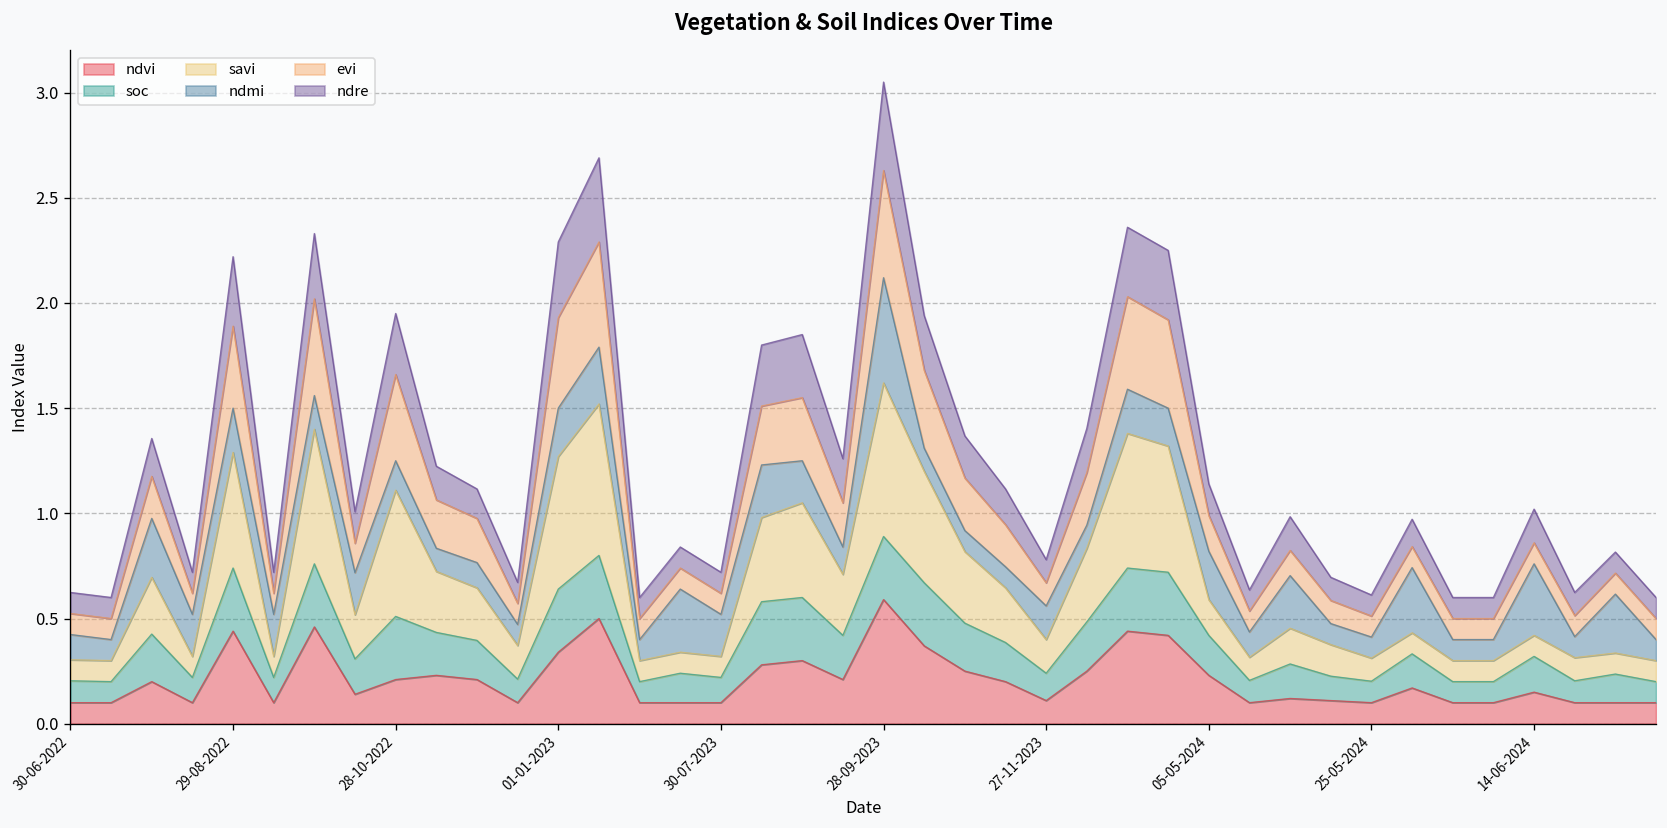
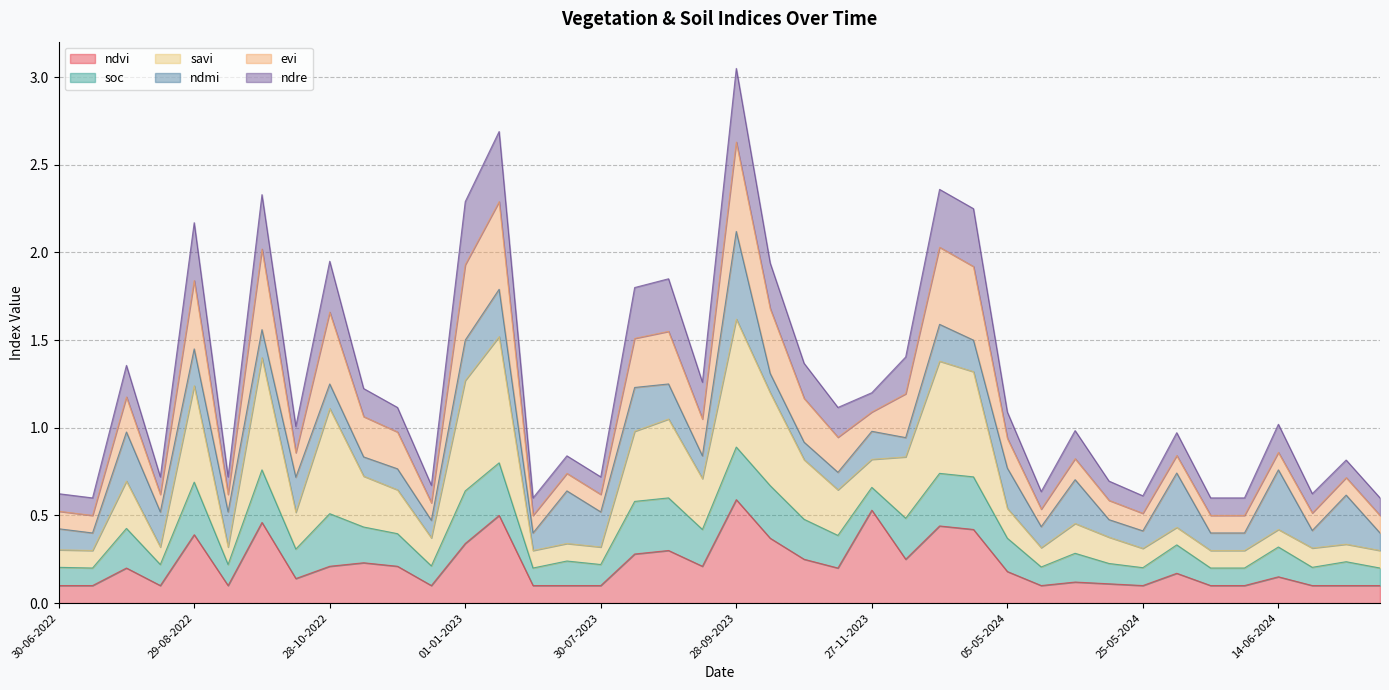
  {
    "ndvi": {
      "30-06-2022": 0.10,
-     "29-08-2022": 0.44,
+     "29-08-2022": 0.39,
      "28-10-2022": 0.21,
      "01-01-2023": 0.34,
      "30-07-2023": 0.10,
      "28-09-2023": 0.59,
-     "27-11-2023": 0.11,
-     "05-05-2024": 0.23,
+     "27-11-2023": 0.53,
+     "05-05-2024": 0.18,
      "25-05-2024": 0.10,
      "14-06-2024": 0.15
    }
  }
